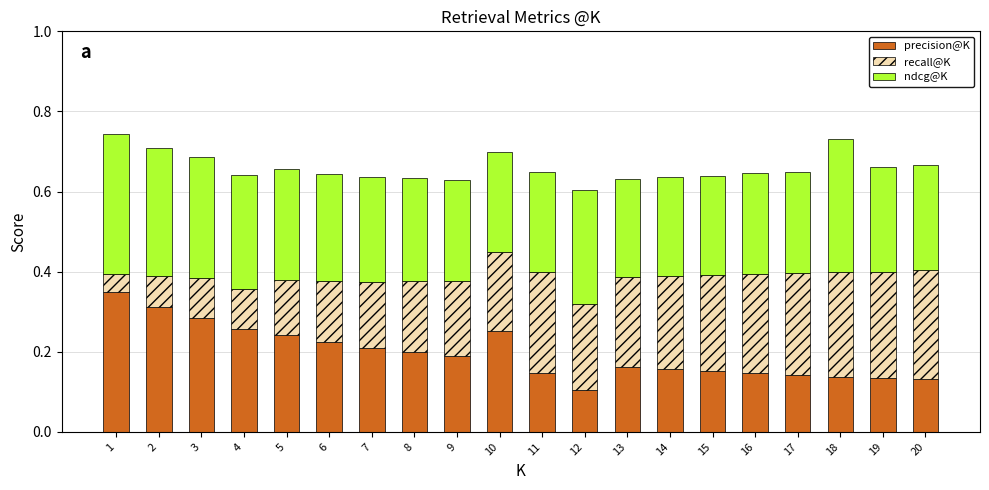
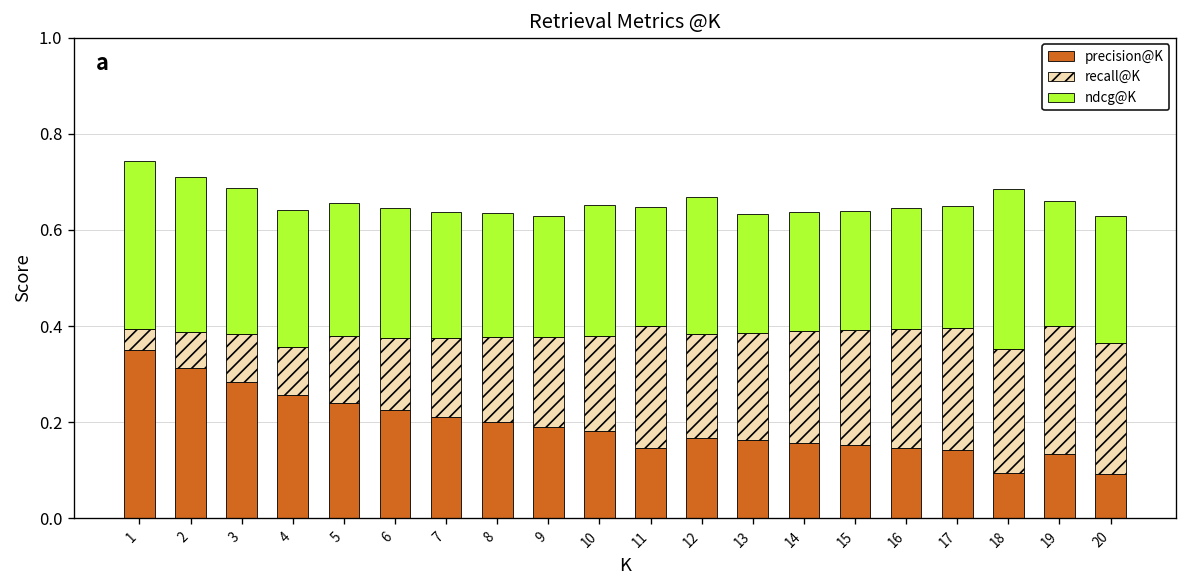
  {
    "precision@K": {
      "1": 0.35,
      "2": 0.31,
      "3": 0.28,
      "4": 0.26,
      "5": 0.24,
      "6": 0.22,
      "7": 0.21,
      "8": 0.20,
      "9": 0.19,
-     "10": 0.25,
+     "10": 0.18,
      "11": 0.15,
-     "12": 0.10,
+     "12": 0.17,
      "13": 0.16,
      "14": 0.16,
      "15": 0.15,
      "16": 0.15,
      "17": 0.14,
-     "18": 0.14,
+     "18": 0.09,
      "19": 0.13,
-     "20": 0.13
+     "20": 0.09
    },
    "recall@K": {
      "1": 0.04,
      "2": 0.08,
      "3": 0.10,
      "4": 0.10,
      "5": 0.14,
      "6": 0.15,
      "7": 0.16,
      "8": 0.18,
      "9": 0.19,
      "10": 0.20,
      "11": 0.25,
      "12": 0.22,
      "13": 0.22,
      "14": 0.23,
      "15": 0.24,
      "16": 0.25,
      "17": 0.25,
      "18": 0.26,
      "19": 0.27,
      "20": 0.27
    },
    "ndcg@K": {
      "1": 0.35,
      "2": 0.32,
      "3": 0.30,
      "4": 0.29,
      "5": 0.28,
      "6": 0.27,
      "7": 0.26,
      "8": 0.26,
      "9": 0.25,
-     "10": 0.25,
+     "10": 0.27,
      "11": 0.25,
      "12": 0.28,
      "13": 0.25,
      "14": 0.25,
      "15": 0.25,
      "16": 0.25,
      "17": 0.25,
      "18": 0.33,
      "19": 0.26,
      "20": 0.26
    }
  }
